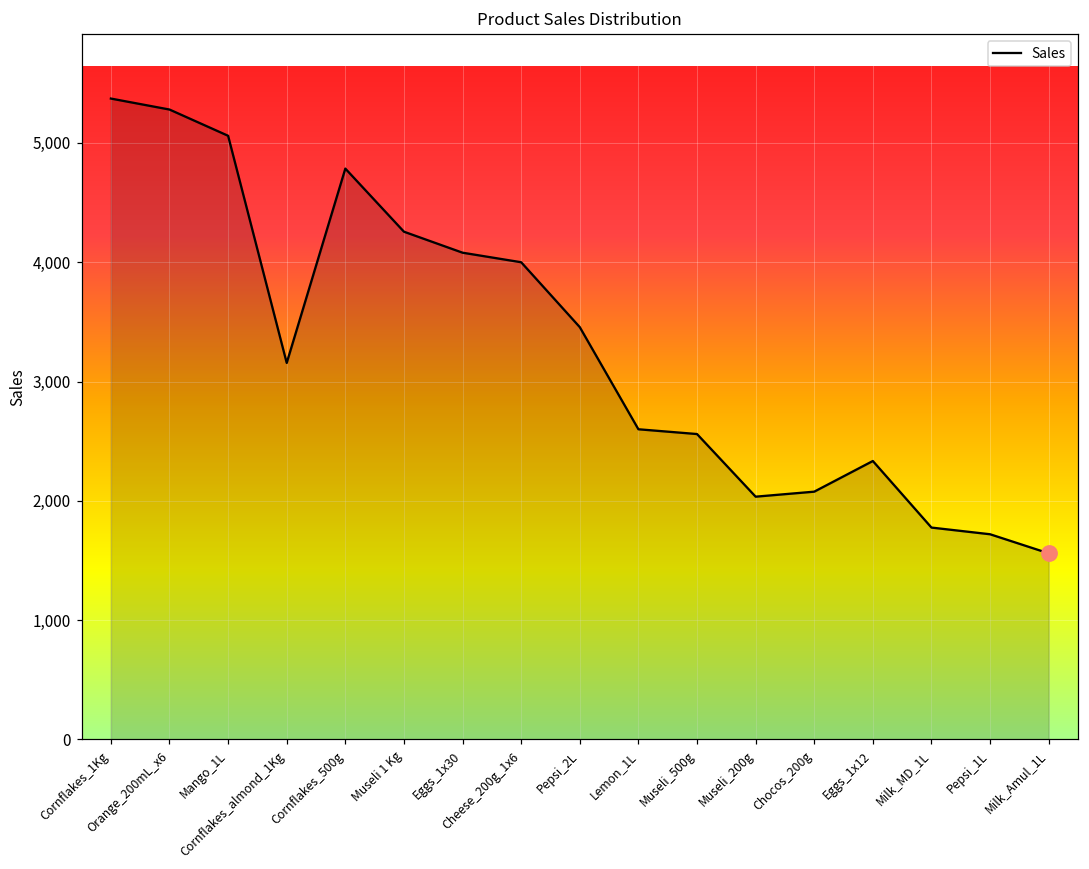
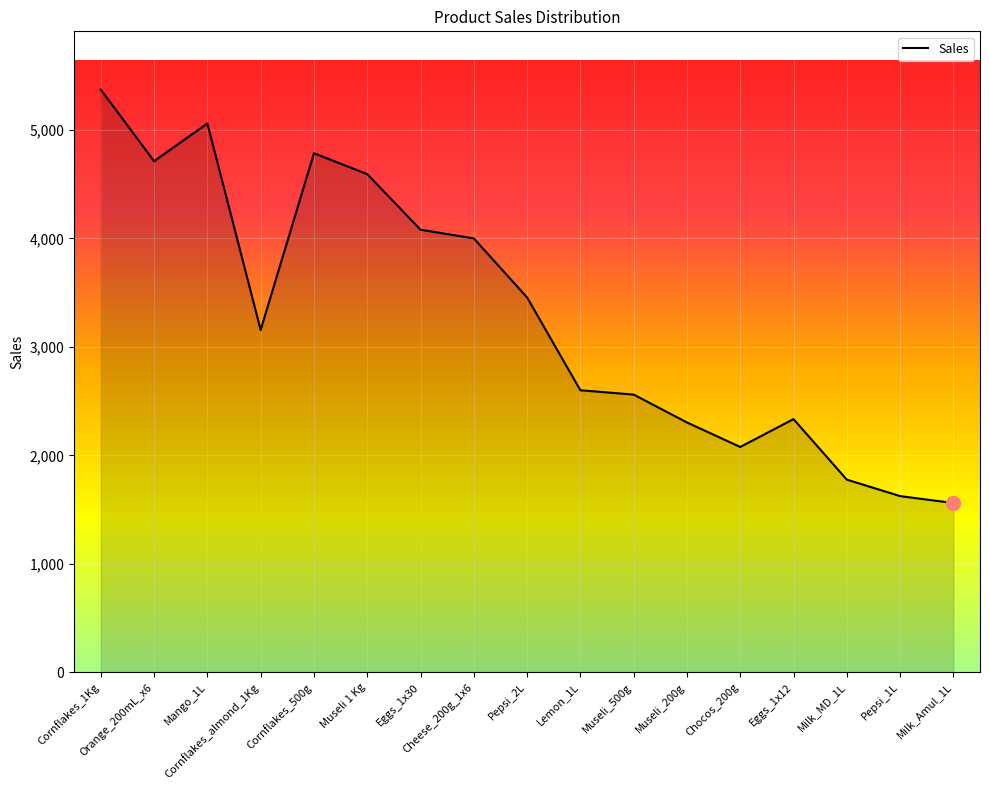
  {
    "Sales": {
      "Cornflakes_1Kg": "5,370",
-     "Orange_200mL_x6": "5,280",
+     "Orange_200mL_x6": "4,710",
      "Mango_1L": "5,060",
      "Cornflakes_almond_1Kg": "3,160",
      "Cornflakes_500g": "4,790",
-     "Museli 1 Kg": "4,260",
+     "Museli 1 Kg": "4,590",
      "Eggs_1x30": "4,080",
      "Cheese_200g_1x6": "4,000",
      "Pepsi_2L": "3,460",
      "Lemon_1L": "2,600",
      "Museli_500g": "2,560",
-     "Museli_200g": "2,040",
+     "Museli_200g": "2,300",
      "Chocos_200g": "2,080",
      "Eggs_1x12": "2,330",
      "Milk_MD_1L": "1,780",
-     "Pepsi_1L": "1,720"
+     "Pepsi_1L": "1,620"
    }
  }
